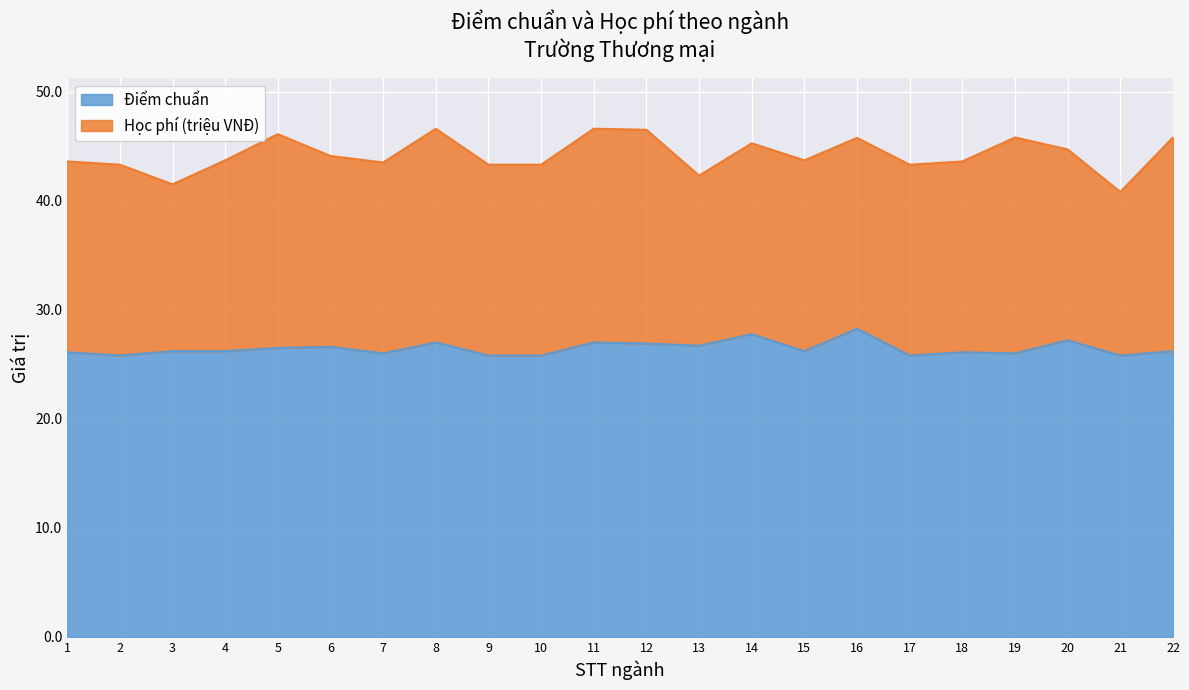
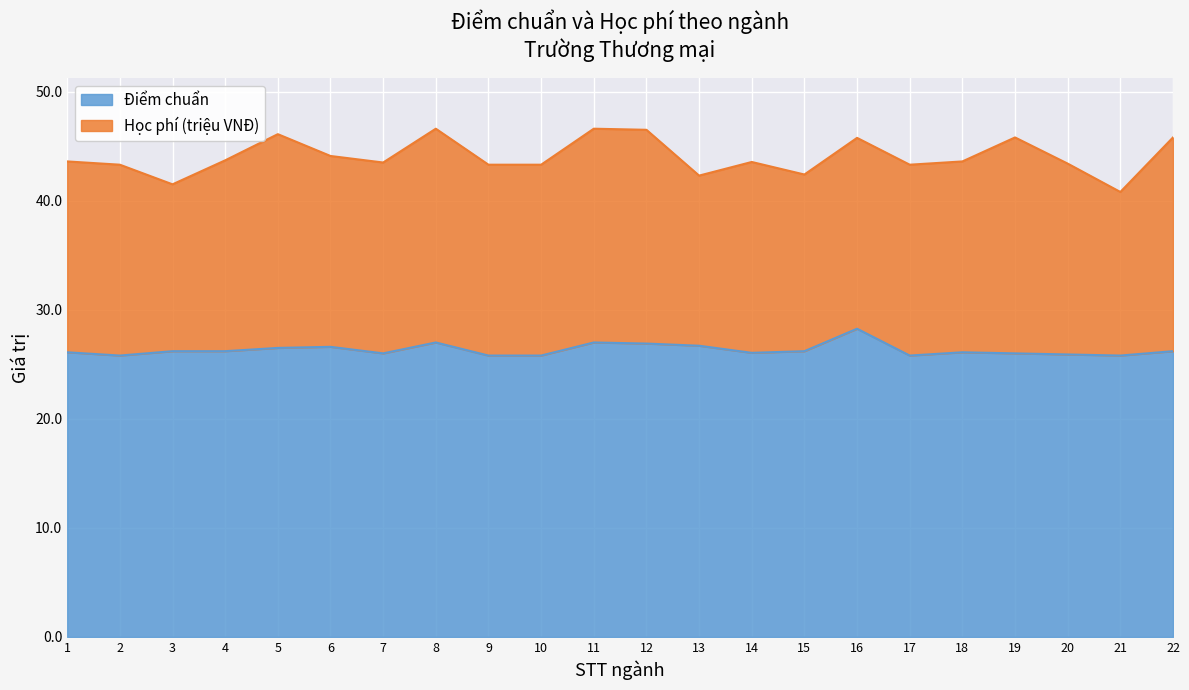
  {
    "Điểm chuẩn": {
      "1": 26.1,
      "2": 25.8,
      "3": 26.2,
      "4": 26.2,
      "5": 26.5,
      "6": 26.6,
      "7": 26.0,
      "8": 27.0,
      "9": 25.8,
      "10": 25.8,
      "11": 27.0,
      "12": 26.9,
      "13": 26.7,
-     "14": 27.8,
+     "14": 26.1,
      "15": 26.2,
      "16": 28.3,
      "17": 25.8,
      "18": 26.1,
      "19": 26.0,
-     "20": 27.2,
+     "20": 25.9,
      "21": 25.8,
      "22": 26.2
    },
    "Học phí (triệu VNĐ)": {
      "1": 17.5,
      "2": 17.5,
      "3": 15.3,
      "4": 17.5,
      "5": 19.6,
      "6": 17.5,
      "7": 17.5,
      "8": 19.6,
      "9": 17.5,
      "10": 17.5,
      "11": 19.6,
      "12": 19.6,
      "13": 15.6,
      "14": 17.5,
-     "15": 17.5,
+     "15": 16.2,
      "16": 17.5,
      "17": 17.5,
      "18": 17.5,
      "19": 19.8,
      "20": 17.5,
      "21": 15.0,
      "22": 19.6
    }
  }
